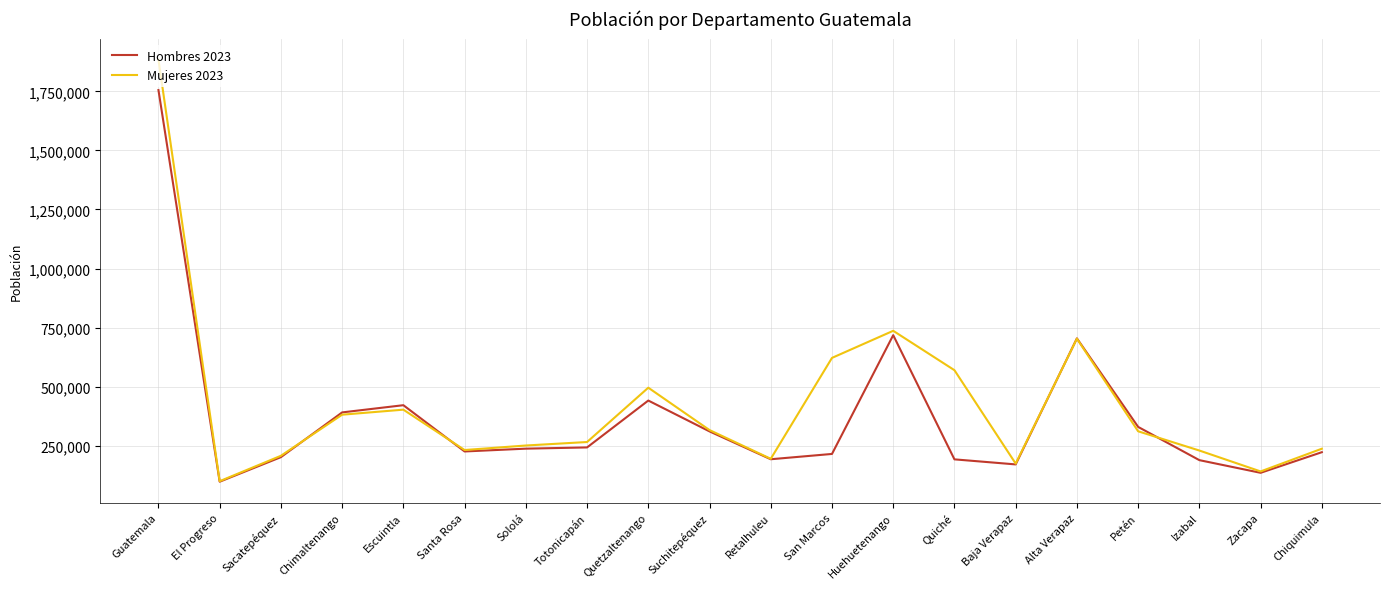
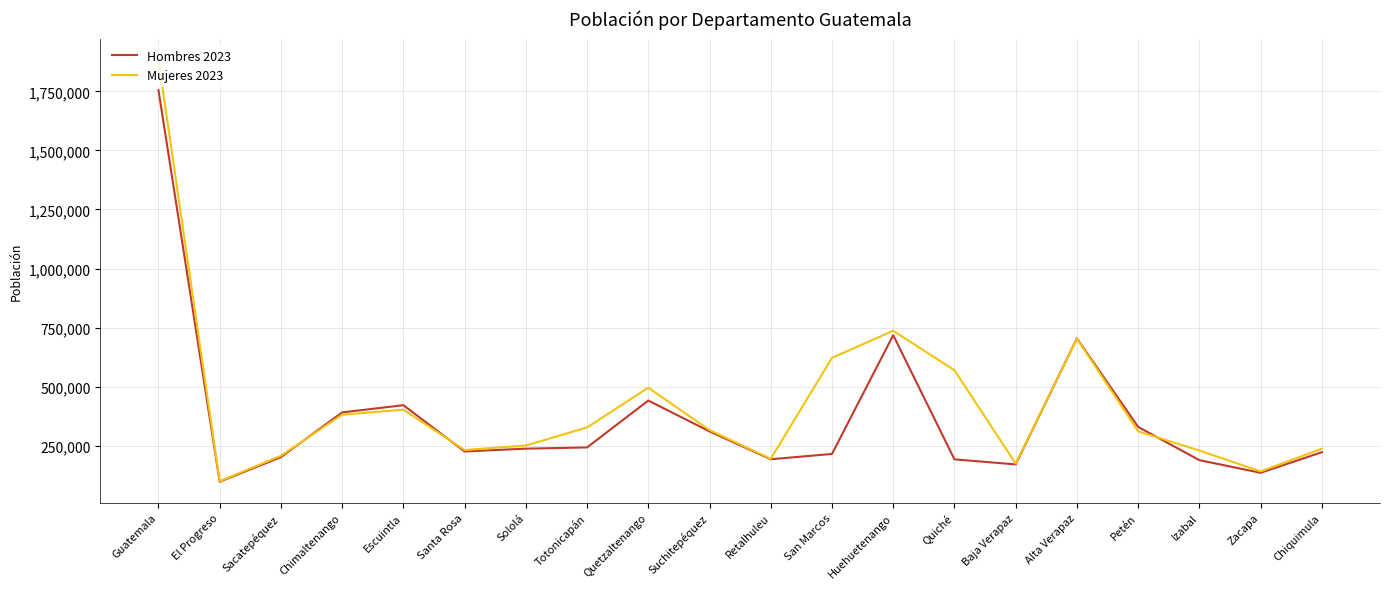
  {
    "Hombres 2023": {
      "Guatemala": "1,760,000",
      "Escuintla": "420,000",
      "Sololá": "240,000",
      "Totonicapán": "240,000",
      "Quetzaltenango": "440,000",
      "San Marcos": "210,000",
      "Huehuetenango": "720,000",
      "Quiché": "190,000",
      "Petén": "330,000",
      "Izabal": "190,000",
      "Chiquimula": "220,000"
    },
    "Mujeres 2023": {
      "Escuintla": "400,000",
      "Sololá": "250,000",
-     "Totonicapán": "270,000",
+     "Totonicapán": "330,000",
      "Quetzaltenango": "500,000",
      "San Marcos": "620,000",
      "Huehuetenango": "740,000",
      "Quiché": "570,000",
      "Petén": "310,000",
      "Izabal": "230,000",
      "Chiquimula": "240,000"
    }
  }
